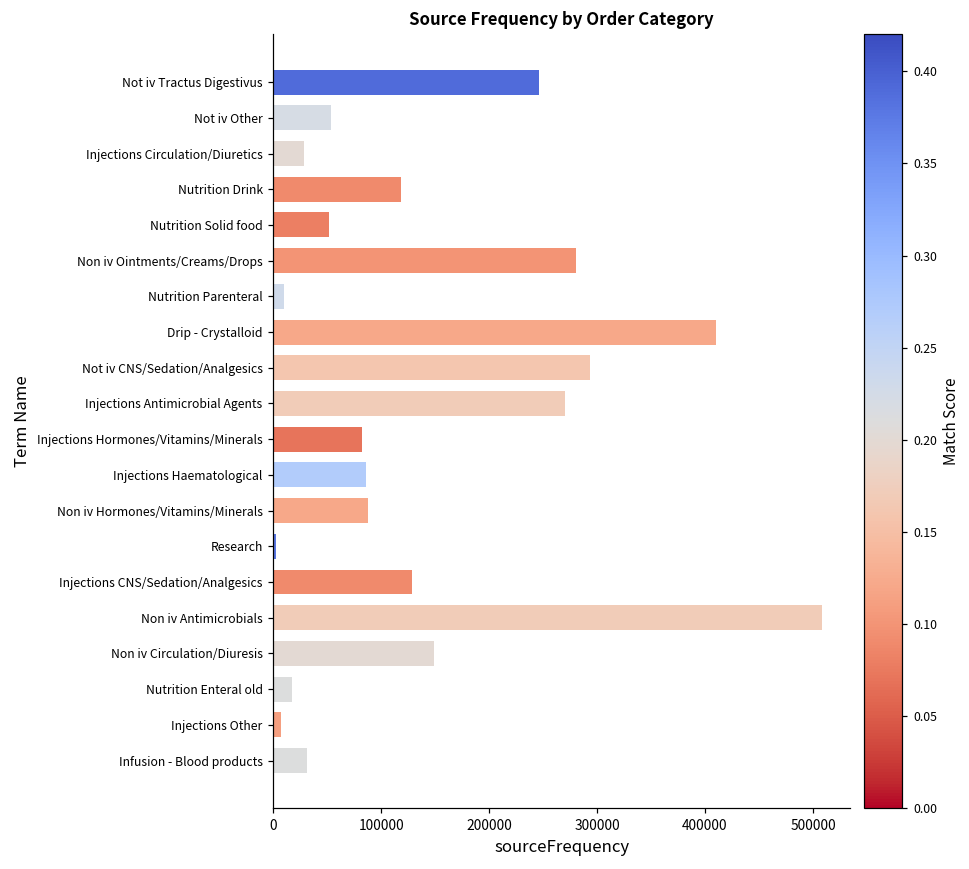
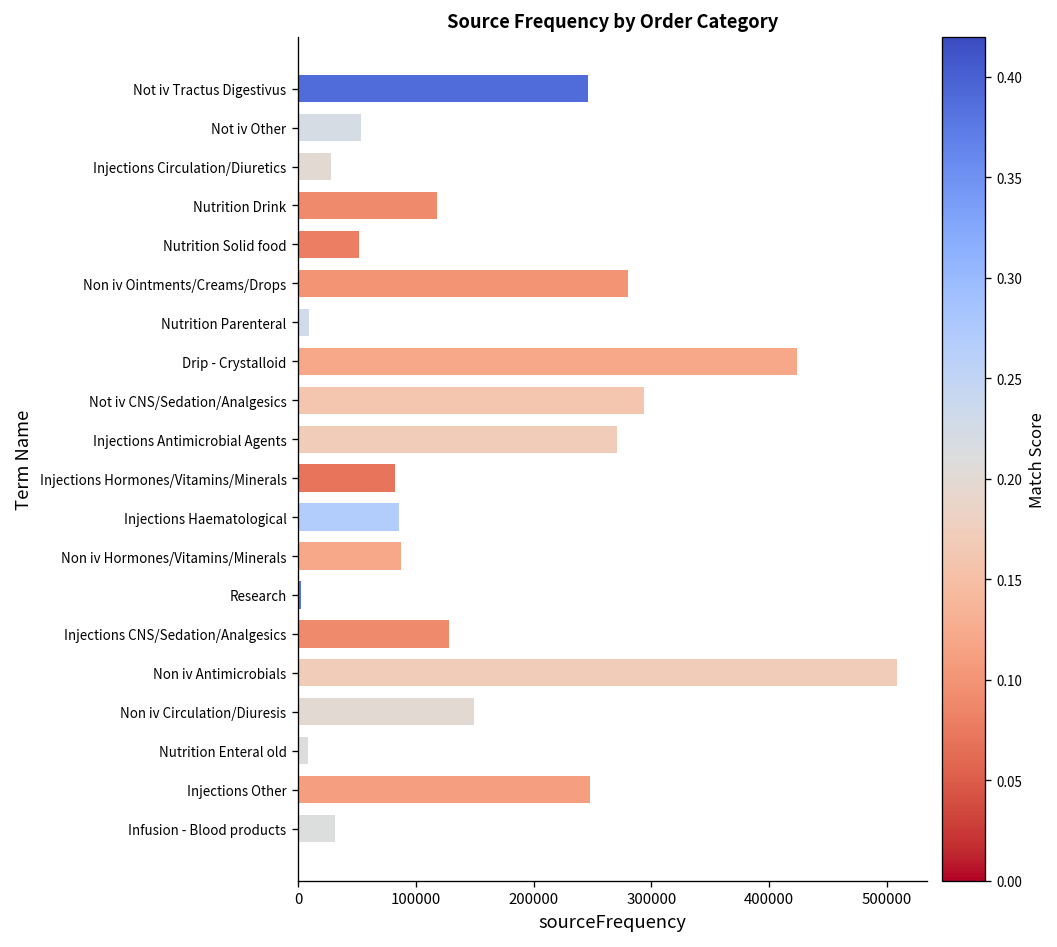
  {
    "Not iv Tractus Digestivus": 250000,
    "Not iv Other": 50000,
    "Injections Circulation/Diuretics": 30000,
    "Nutrition Drink": 120000,
    "Nutrition Solid food": 50000,
    "Non iv Ointments/Creams/Drops": 280000,
    "Nutrition Parenteral": 10000,
-   "Drip - Crystalloid": 410000,
+   "Drip - Crystalloid": 420000,
    "Not iv CNS/Sedation/Analgesics": 290000,
    "Injections Antimicrobial Agents": 270000,
    "Injections Hormones/Vitamins/Minerals": 80000,
    "Injections Haematological": 90000,
    "Non iv Hormones/Vitamins/Minerals": 90000,
    "Injections CNS/Sedation/Analgesics": 130000,
    "Non iv Antimicrobials": 510000,
    "Non iv Circulation/Diuresis": 150000,
-   "Nutrition Enteral old": 20000,
-   "Injections Other": 10000,
+   "Nutrition Enteral old": 10000,
+   "Injections Other": 250000,
    "Infusion - Blood products": 30000
  }
